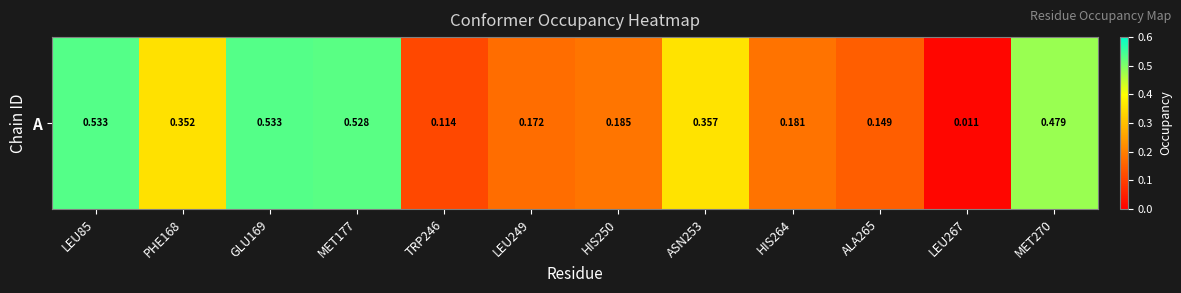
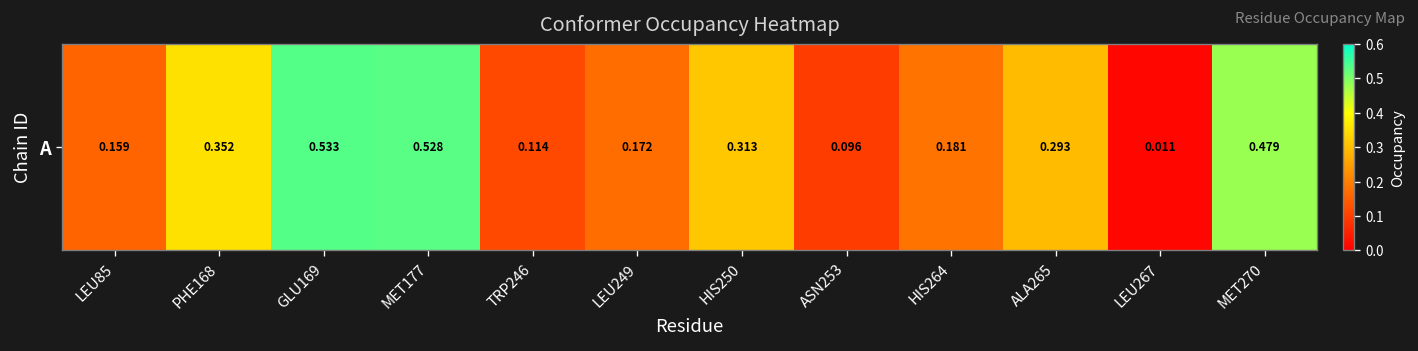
  {
    "A": {
-     "LEU85": 0.533,
+     "LEU85": 0.159,
      "PHE168": 0.352,
      "GLU169": 0.533,
      "MET177": 0.528,
      "TRP246": 0.114,
      "LEU249": 0.172,
-     "HIS250": 0.185,
-     "ASN253": 0.357,
+     "HIS250": 0.313,
+     "ASN253": 0.096,
      "HIS264": 0.181,
-     "ALA265": 0.149,
+     "ALA265": 0.293,
      "LEU267": 0.011,
      "MET270": 0.479
    }
  }
